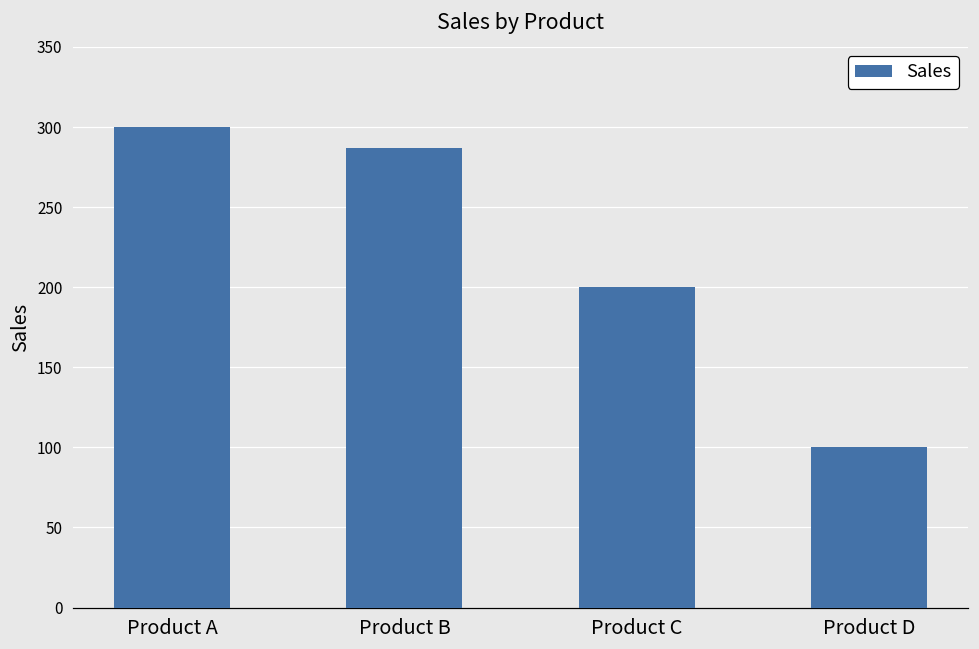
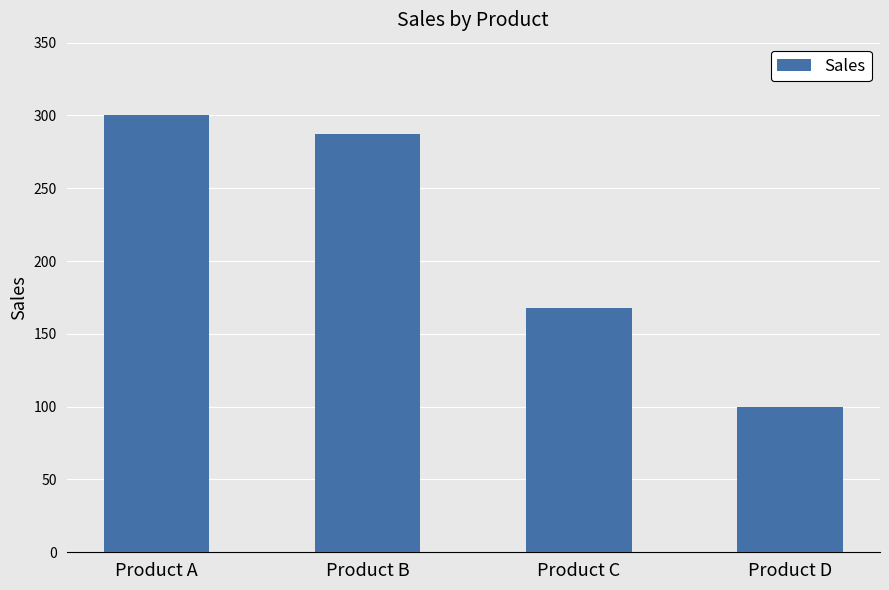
  {
    "Product A": 300,
    "Product B": 287,
-   "Product C": 200,
+   "Product C": 168,
    "Product D": 100
  }
